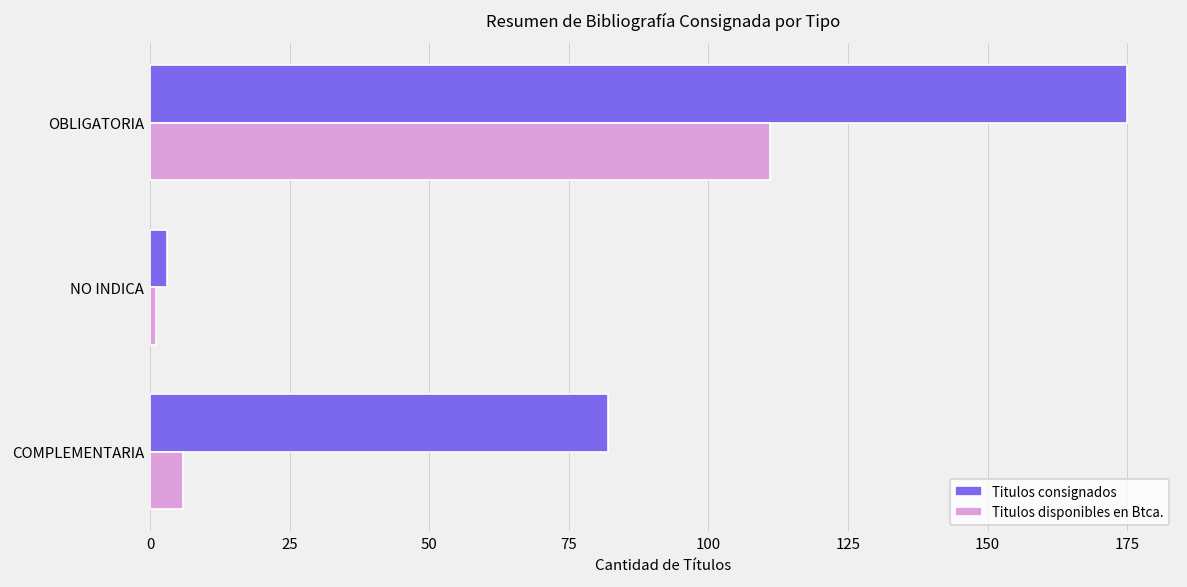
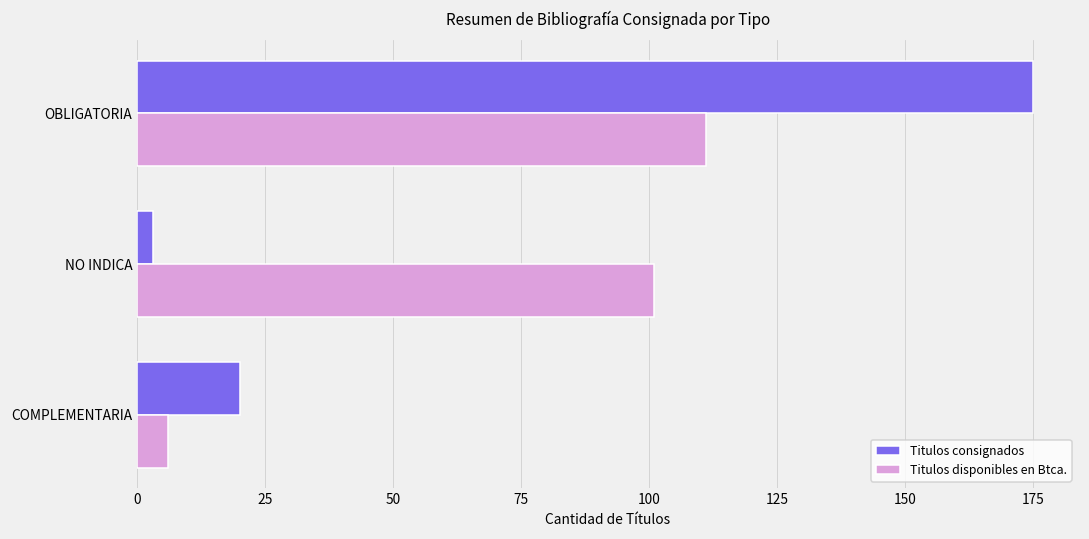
  {
    "Titulos consignados": {
      "OBLIGATORIA": 175,
      "NO INDICA": 3,
-     "COMPLEMENTARIA": 82
+     "COMPLEMENTARIA": 20
    },
    "Titulos disponibles en Btca.": {
      "OBLIGATORIA": 111,
-     "NO INDICA": 1,
+     "NO INDICA": 101,
      "COMPLEMENTARIA": 6
    }
  }
